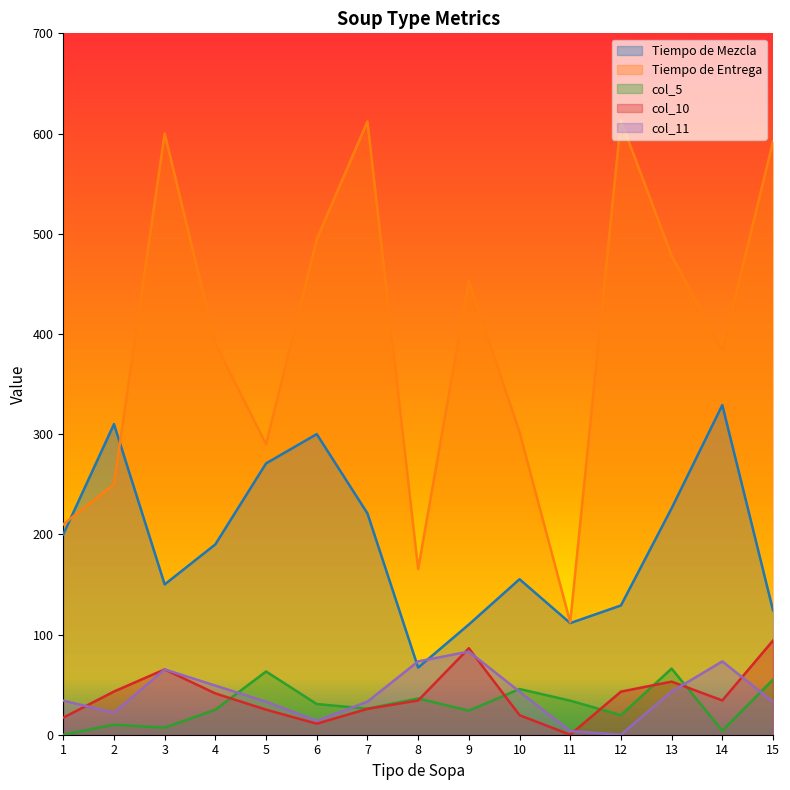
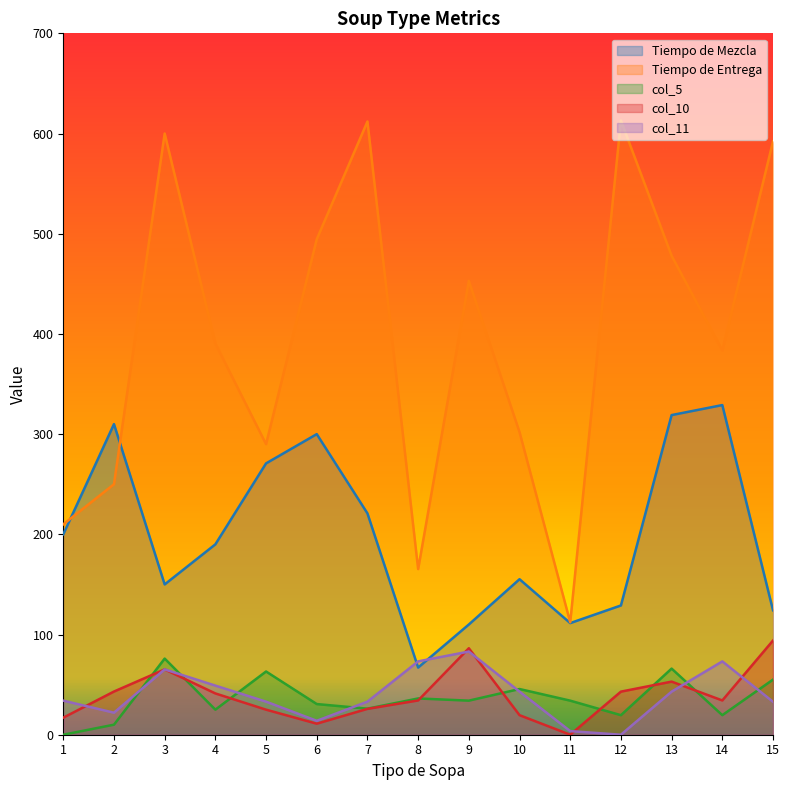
  {
    "Tiempo de Mezcla": {
      "1": 200,
      "2": 310,
      "3": 150,
      "4": 190,
      "5": 271,
      "6": 300,
      "7": 221,
      "8": 67,
      "9": 110,
      "10": 155,
      "12": 129,
-     "13": 226,
+     "13": 319,
      "14": 329,
      "15": 124
    },
    "col_5": {
      "1": 0,
      "2": 10,
-     "3": 7,
+     "3": 76,
      "4": 25,
      "5": 63,
      "6": 31,
-     "9": 24,
+     "9": 34,
      "10": 46,
      "11": 34,
      "12": 20,
      "13": 66,
-     "14": 4,
+     "14": 20,
      "15": 55
    },
    "col_11": {
      "1": 34,
      "2": 22,
      "4": 49,
      "5": 33,
      "6": 14,
      "7": 33,
      "8": 73,
      "9": 83,
      "10": 43,
      "11": 4,
      "12": 0,
      "13": 43,
      "14": 73,
      "15": 33
    }
  }
